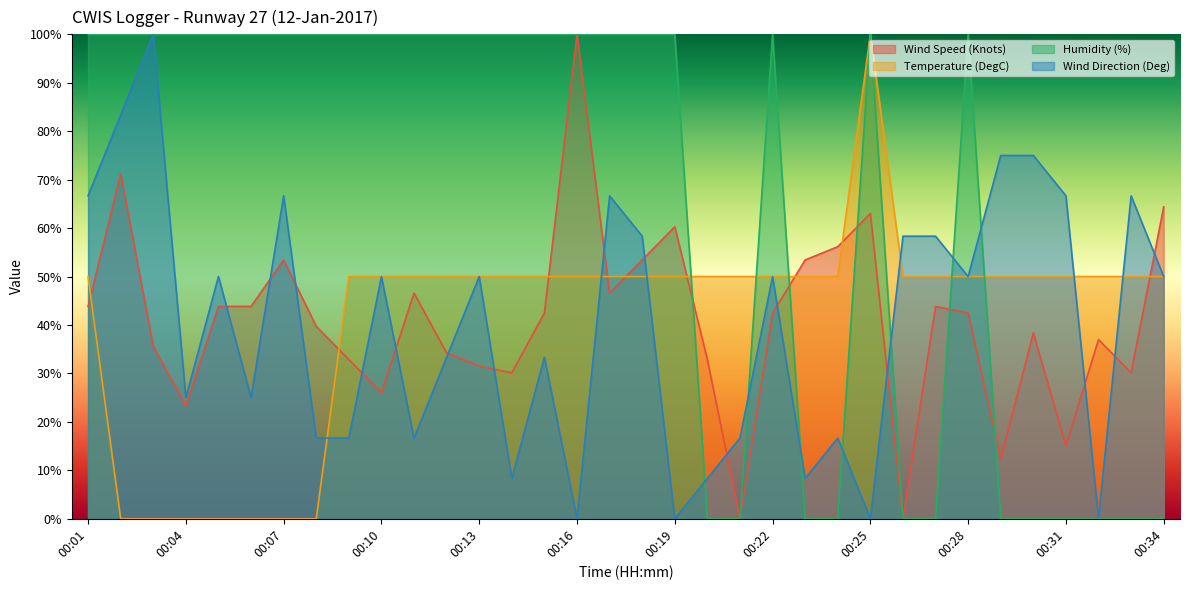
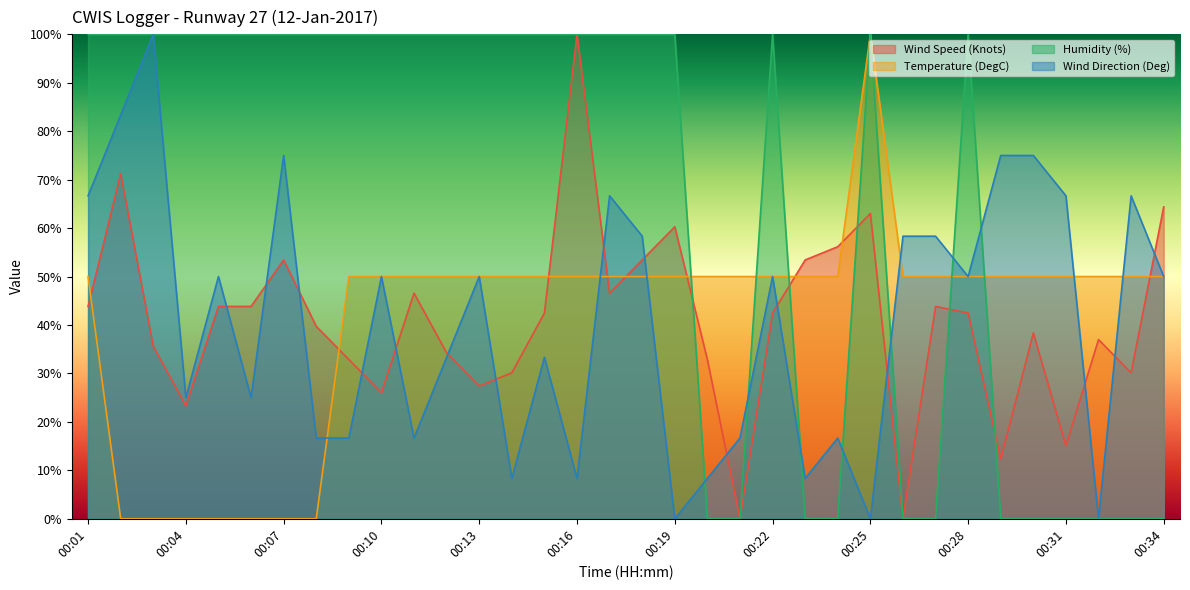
  {
    "Wind Speed (Knots)": {
      "00:01": "44%",
      "00:04": "23%",
      "00:07": "53%",
      "00:10": "26%",
-     "00:13": "32%",
+     "00:13": "27%",
      "00:19": "60%",
      "00:22": "42%",
      "00:25": "63%",
      "00:28": "42%",
      "00:31": "15%",
      "00:34": "64%"
    },
    "Temperature (DegC)": {
      "00:01": "50%",
      "00:04": "0%",
      "00:07": "0%",
      "00:16": "50%",
      "00:19": "50%",
      "00:31": "50%"
    },
    "Humidity (%)": {
      "00:01": "100%",
      "00:04": "100%",
      "00:07": "100%",
      "00:10": "100%",
      "00:13": "100%",
      "00:19": "100%",
      "00:22": "100%",
      "00:28": "100%",
      "00:31": "0%",
      "00:34": "0%"
    },
    "Wind Direction (Deg)": {
      "00:01": "67%",
      "00:04": "25%",
-     "00:07": "67%",
-     "00:16": "0%",
+     "00:07": "75%",
+     "00:16": "8%",
      "00:19": "0%",
      "00:25": "0%",
      "00:31": "67%"
    }
  }
